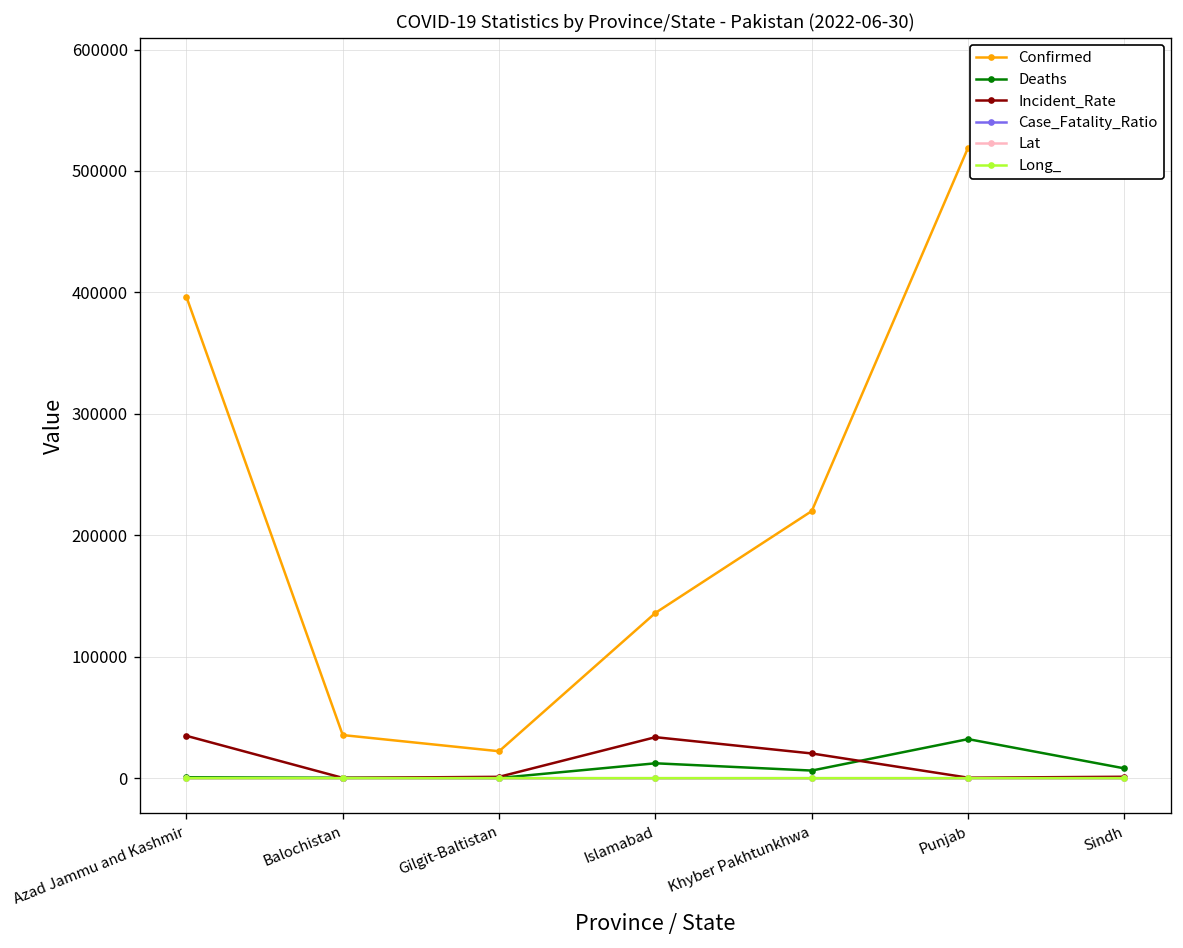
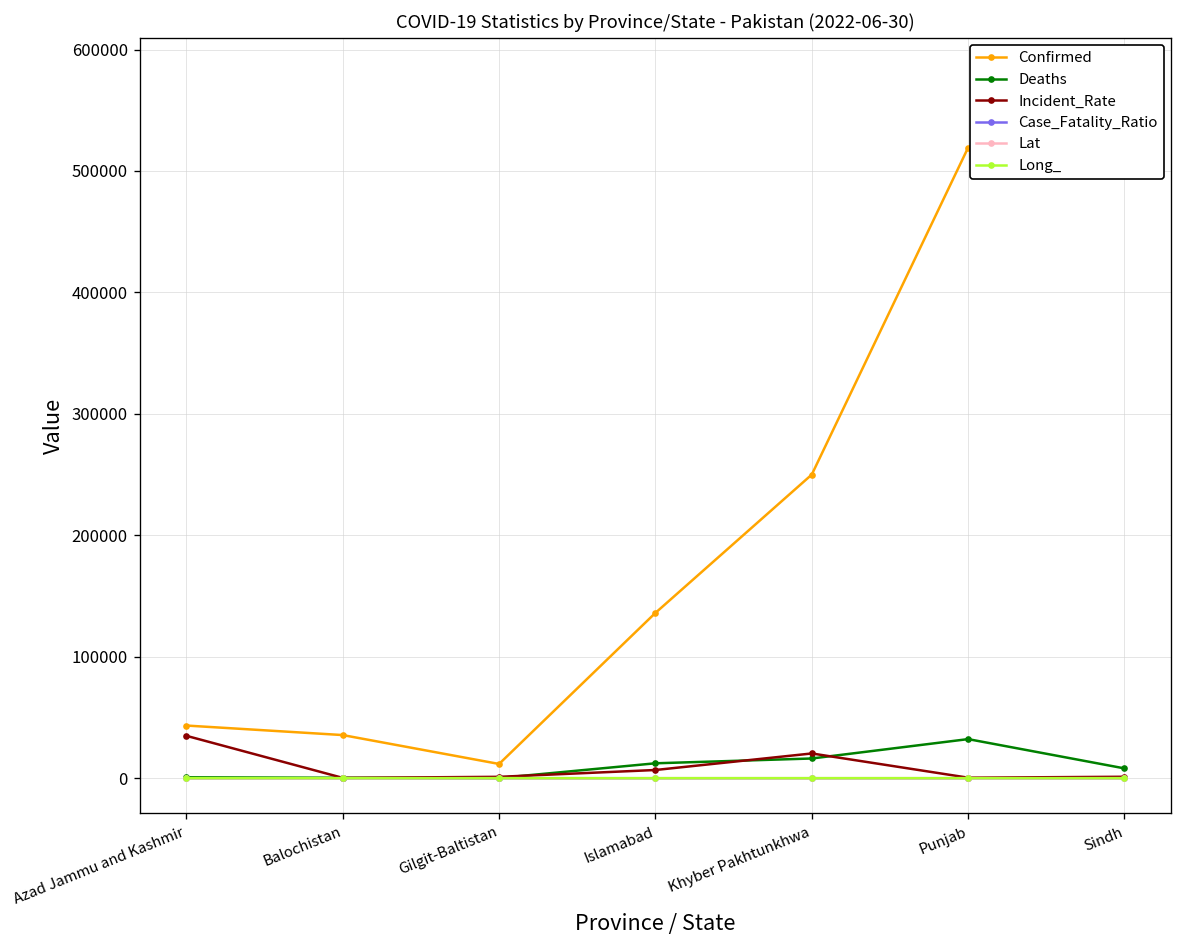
  {
    "Confirmed": {
-     "Azad Jammu and Kashmir": 396000,
+     "Azad Jammu and Kashmir": 43000,
      "Balochistan": 36000,
-     "Gilgit-Baltistan": 22000,
+     "Gilgit-Baltistan": 12000,
      "Islamabad": 136000,
-     "Khyber Pakhtunkhwa": 220000,
+     "Khyber Pakhtunkhwa": 250000,
      "Punjab": 519000
    },
    "Deaths": {
      "Islamabad": 12000,
-     "Khyber Pakhtunkhwa": 6000,
+     "Khyber Pakhtunkhwa": 16000,
      "Punjab": 32000,
      "Sindh": 8000
    },
    "Incident_Rate": {
      "Azad Jammu and Kashmir": 35000,
-     "Islamabad": 34000,
+     "Islamabad": 7000,
      "Khyber Pakhtunkhwa": 20000
    },
    "Long_": {
      "Islamabad": 0,
      "Khyber Pakhtunkhwa": 0
    }
  }
